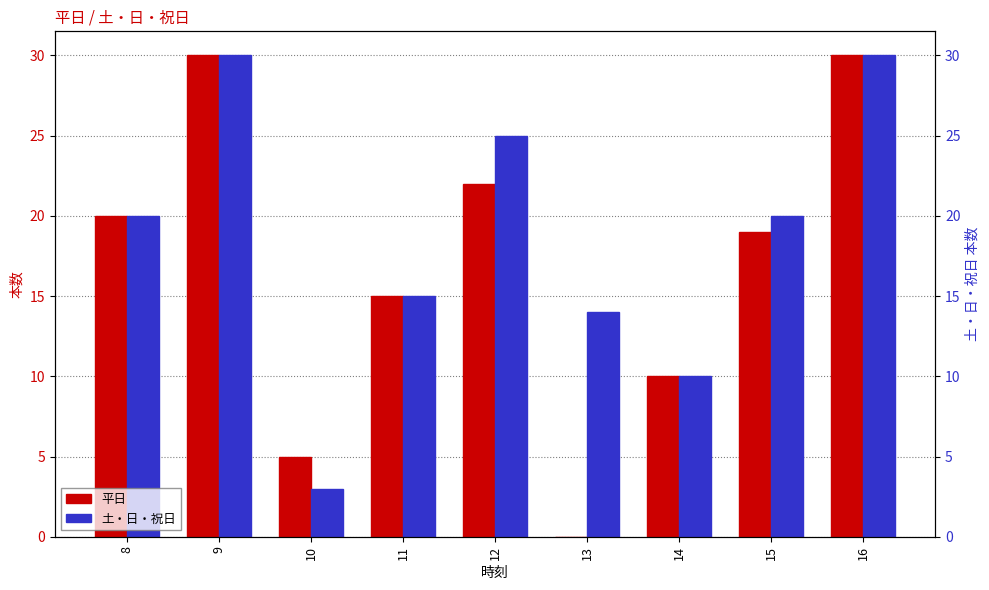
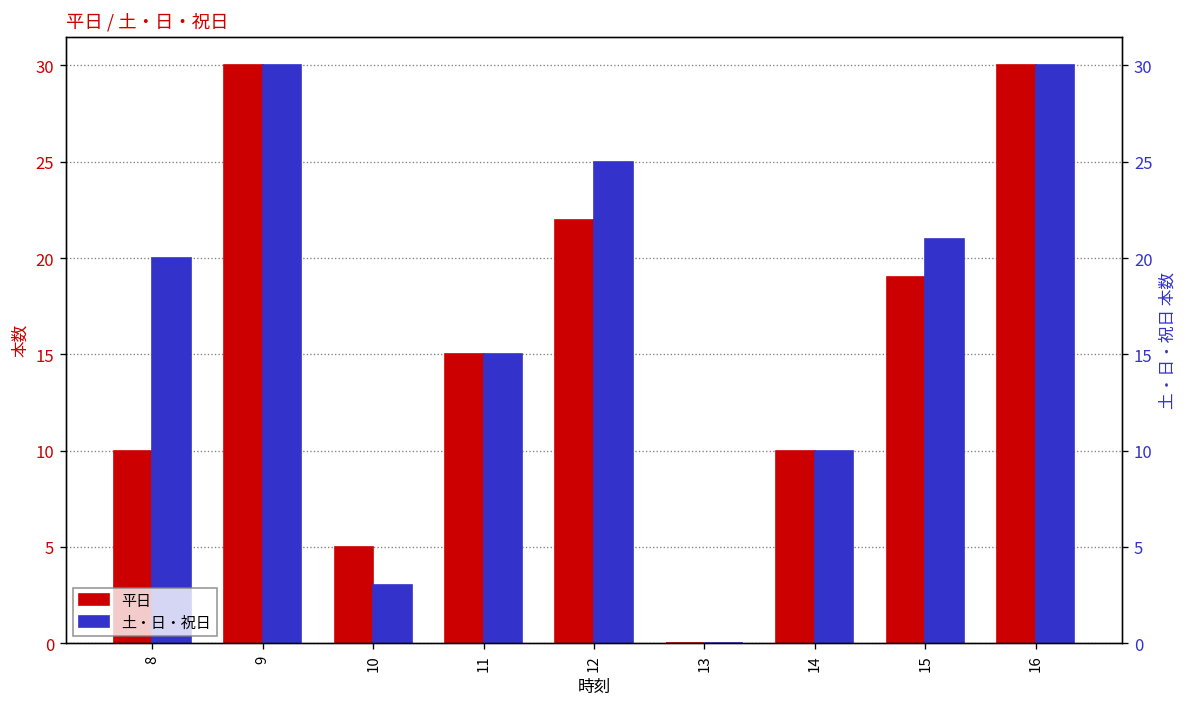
  {
    "平日": {
-     "8": 20,
+     "8": 10,
      "9": 30,
      "10": 5,
      "11": 15,
      "12": 22,
      "13": 0,
      "14": 10,
      "15": 19,
      "16": 30
    },
    "土・日・祝日": {
      "8": 20,
      "9": 30,
      "10": 3,
      "11": 15,
      "12": 25,
-     "13": 14,
+     "13": 0,
      "14": 10,
-     "15": 20,
+     "15": 21,
      "16": 30
    }
  }
